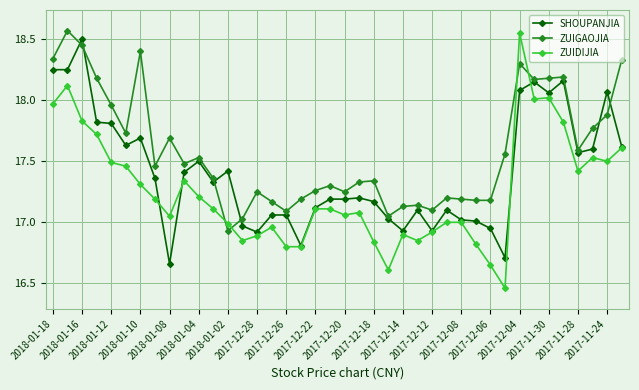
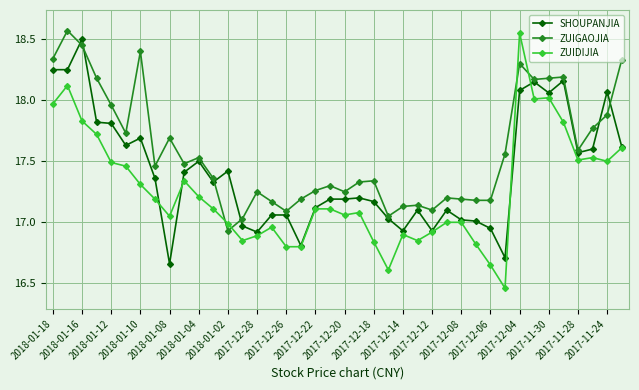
  {
    "SHOUPANJIA": {
      "2018-01-18": 18.25,
      "2018-01-16": 18.50,
      "2018-01-12": 17.81,
      "2018-01-10": 17.69,
      "2018-01-08": 16.66,
      "2018-01-04": 17.50,
      "2018-01-02": 17.42,
      "2017-12-28": 16.92,
      "2017-12-26": 17.06,
      "2017-12-20": 17.19,
      "2017-12-18": 17.17,
      "2017-12-14": 16.93,
      "2017-12-06": 16.95,
      "2017-12-04": 18.08,
      "2017-11-30": 18.06,
      "2017-11-24": 18.07
    },
    "ZUIGAOJIA": {
      "2018-01-18": 18.34,
      "2018-01-16": 18.45,
      "2018-01-12": 17.96,
      "2018-01-10": 18.40,
      "2018-01-08": 17.69,
      "2018-01-04": 17.53,
      "2018-01-02": 16.93,
      "2017-12-28": 17.25,
      "2017-12-26": 17.09,
      "2017-12-22": 17.26,
      "2017-12-20": 17.25,
      "2017-12-18": 17.34,
      "2017-12-14": 17.13,
      "2017-12-12": 17.10,
      "2017-12-08": 17.19,
      "2017-12-06": 17.18,
      "2017-12-04": 18.30,
      "2017-11-30": 18.18,
      "2017-11-24": 17.88
    },
    "ZUIDIJIA": {
      "2018-01-18": 17.97,
      "2018-01-16": 17.83,
      "2018-01-12": 17.49,
      "2018-01-10": 17.31,
      "2018-01-08": 17.05,
      "2018-01-04": 17.21,
      "2018-01-02": 16.99,
      "2017-12-28": 16.89,
      "2017-12-26": 16.80,
      "2017-12-20": 17.06,
      "2017-12-18": 16.84,
      "2017-12-14": 16.90,
      "2017-12-06": 16.65,
      "2017-12-04": 18.55,
      "2017-11-30": 18.02,
-     "2017-11-28": 17.42,
+     "2017-11-28": 17.51,
      "2017-11-24": 17.50
    }
  }
